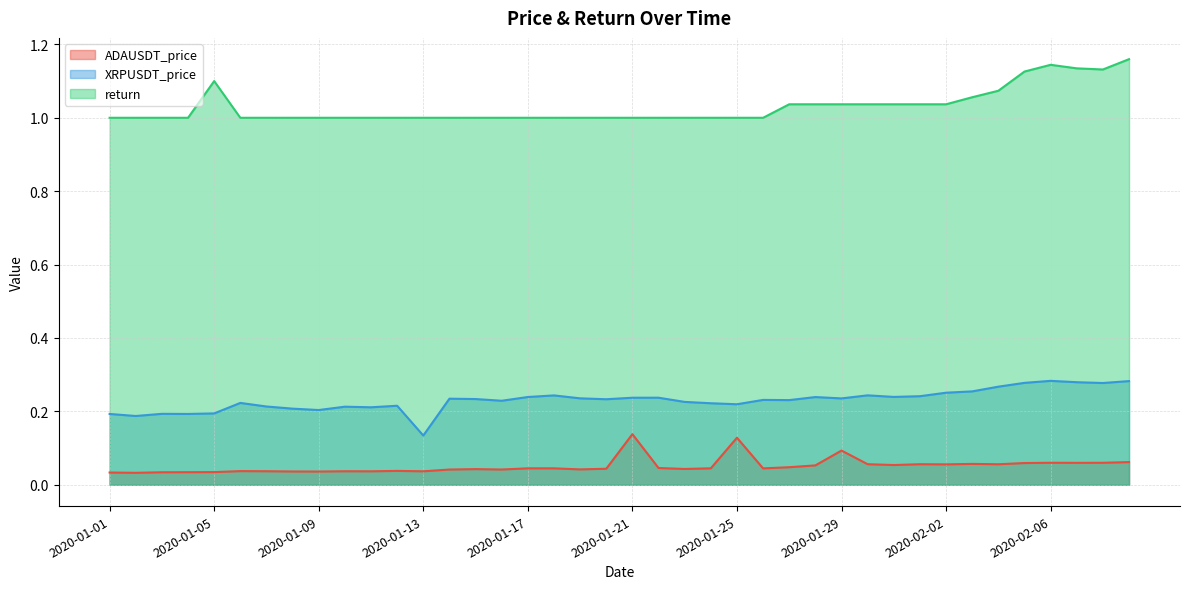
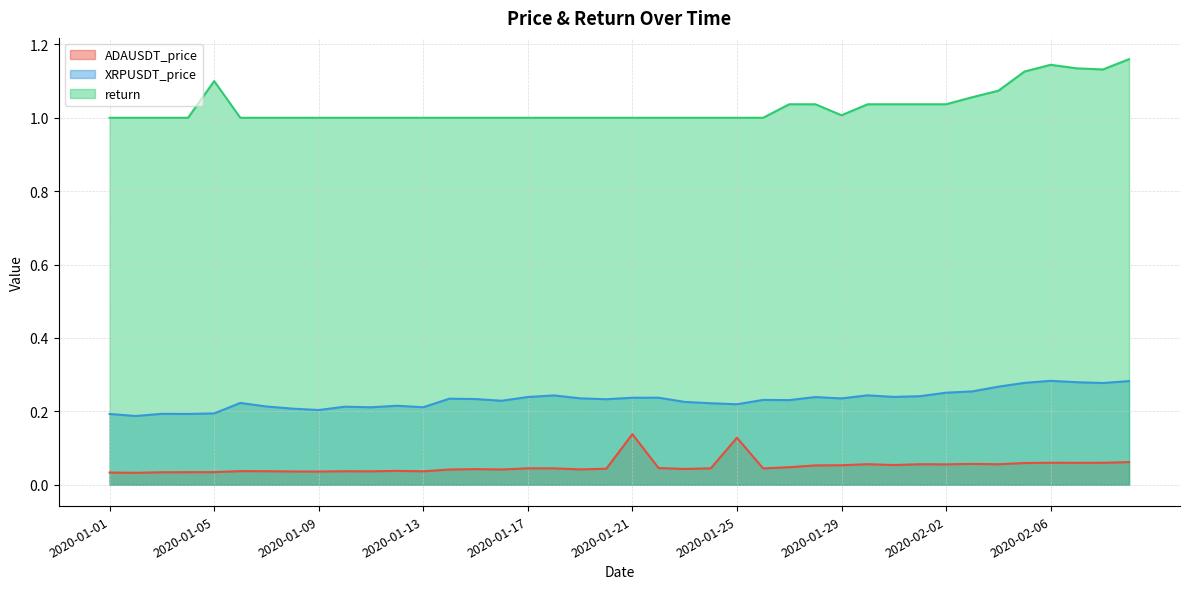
  {
    "ADAUSDT_price": {
      "2020-01-01": 0.03,
      "2020-01-05": 0.03,
      "2020-01-09": 0.04,
      "2020-01-13": 0.04,
      "2020-01-17": 0.04,
      "2020-01-21": 0.14,
      "2020-01-25": 0.13,
-     "2020-01-29": 0.09,
+     "2020-01-29": 0.05,
      "2020-02-02": 0.06,
      "2020-02-06": 0.06
    },
    "XRPUSDT_price": {
      "2020-01-01": 0.19,
      "2020-01-05": 0.19,
      "2020-01-09": 0.20,
-     "2020-01-13": 0.13,
+     "2020-01-13": 0.21,
      "2020-01-17": 0.24,
      "2020-01-21": 0.24,
      "2020-01-25": 0.22,
      "2020-01-29": 0.24,
      "2020-02-02": 0.25,
      "2020-02-06": 0.28
    },
    "return": {
      "2020-01-01": 1.00,
      "2020-01-05": 1.10,
      "2020-01-09": 1.00,
      "2020-01-13": 1.00,
      "2020-01-17": 1.00,
      "2020-01-21": 1.00,
      "2020-01-25": 1.00,
-     "2020-01-29": 1.04,
+     "2020-01-29": 1.01,
      "2020-02-02": 1.04,
      "2020-02-06": 1.14
    }
  }
